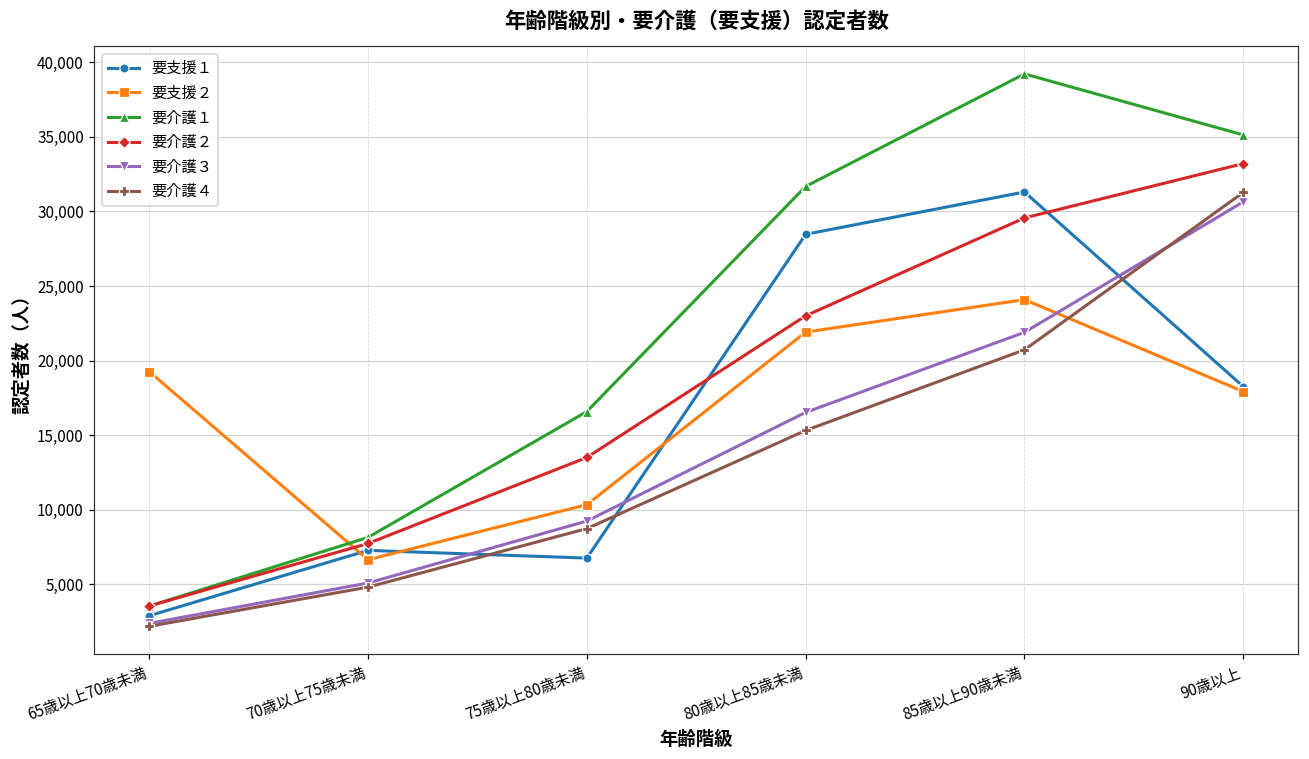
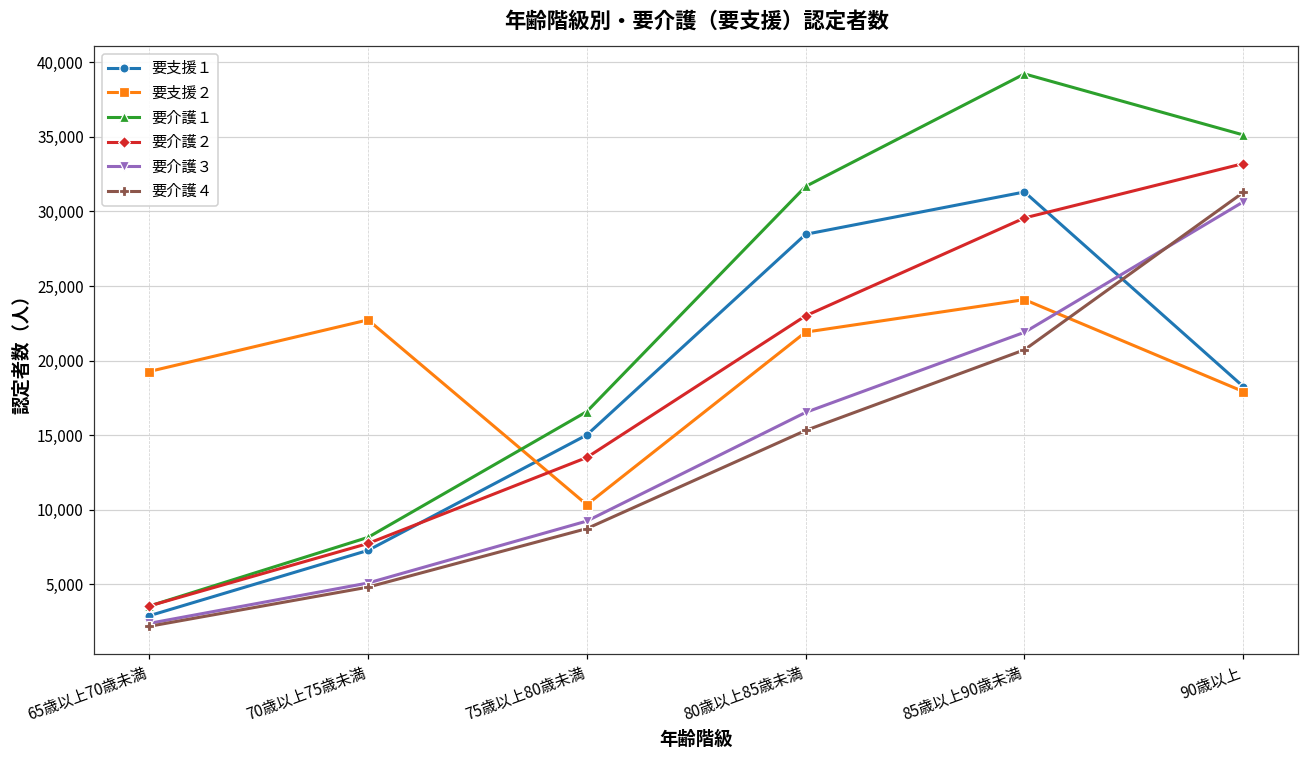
  {
    "要支援１": {
      "65歳以上70歳未満": "2,900",
      "70歳以上75歳未満": "7,300",
-     "75歳以上80歳未満": "6,800",
+     "75歳以上80歳未満": "15,000",
      "80歳以上85歳未満": "28,500",
      "85歳以上90歳未満": "31,300",
      "90歳以上": "18,300"
    },
    "要支援２": {
      "65歳以上70歳未満": "19,300",
-     "70歳以上75歳未満": "6,700",
+     "70歳以上75歳未満": "22,700",
      "75歳以上80歳未満": "10,300",
      "80歳以上85歳未満": "21,900",
      "85歳以上90歳未満": "24,100",
      "90歳以上": "17,900"
    },
    "要介護１": {
      "70歳以上75歳未満": "8,200",
      "75歳以上80歳未満": "16,600",
      "80歳以上85歳未満": "31,700",
      "85歳以上90歳未満": "39,200",
      "90歳以上": "35,100"
    },
    "要介護２": {
      "70歳以上75歳未満": "7,700",
      "75歳以上80歳未満": "13,500",
      "80歳以上85歳未満": "23,000",
      "85歳以上90歳未満": "29,600",
      "90歳以上": "33,200"
    },
    "要介護３": {
      "65歳以上70歳未満": "2,400",
      "70歳以上75歳未満": "5,100",
      "75歳以上80歳未満": "9,200",
      "80歳以上85歳未満": "16,500",
      "85歳以上90歳未満": "21,900",
      "90歳以上": "30,600"
    },
    "要介護４": {
      "65歳以上70歳未満": "2,200",
      "70歳以上75歳未満": "4,800",
      "75歳以上80歳未満": "8,700",
      "80歳以上85歳未満": "15,300",
      "85歳以上90歳未満": "20,700",
      "90歳以上": "31,300"
    }
  }
